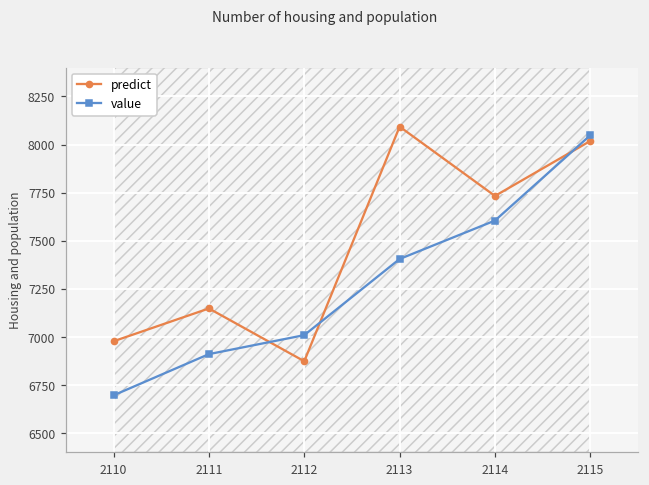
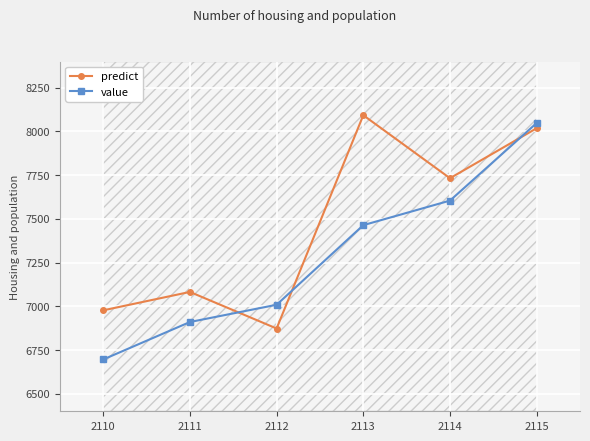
  {
    "predict": {
      "2110": 6980,
-     "2111": 7150,
+     "2111": 7080,
      "2112": 6870,
      "2113": 8090,
      "2114": 7730,
      "2115": 8020
    },
    "value": {
      "2110": 6700,
      "2111": 6910,
      "2112": 7010,
-     "2113": 7400,
+     "2113": 7460,
      "2114": 7600,
      "2115": 8050
    }
  }
